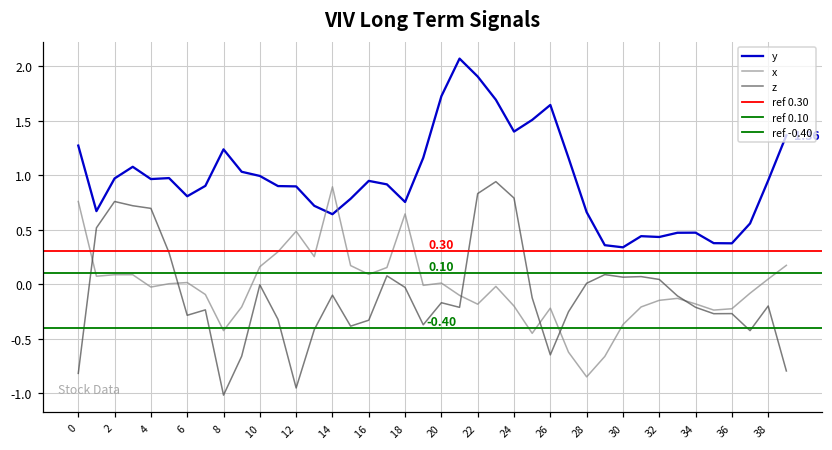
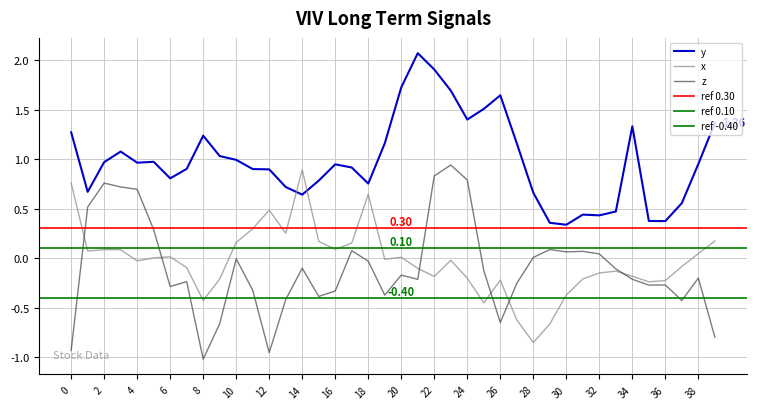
  {
    "y": {
      "0": 1.3,
      "2": 1.0,
      "4": 1.0,
      "6": 0.8,
      "8": 1.2,
      "10": 1.0,
      "12": 0.9,
      "14": 0.6,
      "16": 0.9,
      "18": 0.8,
      "20": 1.7,
      "22": 1.9,
      "24": 1.4,
      "26": 1.6,
      "28": 0.7,
      "30": 0.3,
      "32": 0.4,
-     "34": 0.5,
+     "34": 1.3,
      "36": 0.4,
      "38": 1.0
    },
    "x": {
      "0": 0.8,
      "2": 0.1,
      "4": 0.0,
      "6": 0.0,
      "8": -0.4,
      "10": 0.2,
      "12": 0.5,
      "14": 0.9,
      "16": 0.1,
      "18": 0.6,
      "22": -0.2,
      "24": -0.2,
      "26": -0.2,
      "28": -0.9,
      "30": -0.4,
      "32": -0.1,
      "34": -0.2,
      "36": -0.2,
      "38": 0.0
    },
    "z": {
-     "0": -0.8,
+     "0": -0.9,
      "2": 0.8,
      "4": 0.7,
      "6": -0.3,
      "8": -1.0,
      "10": 0.0,
      "12": -1.0,
      "14": -0.1,
      "16": -0.3,
      "18": 0.0,
      "20": -0.2,
      "22": 0.8,
      "24": 0.8,
      "26": -0.6,
      "28": 0.0,
      "30": 0.1,
      "32": 0.0,
      "34": -0.2,
      "36": -0.3,
      "38": -0.2
    }
  }
